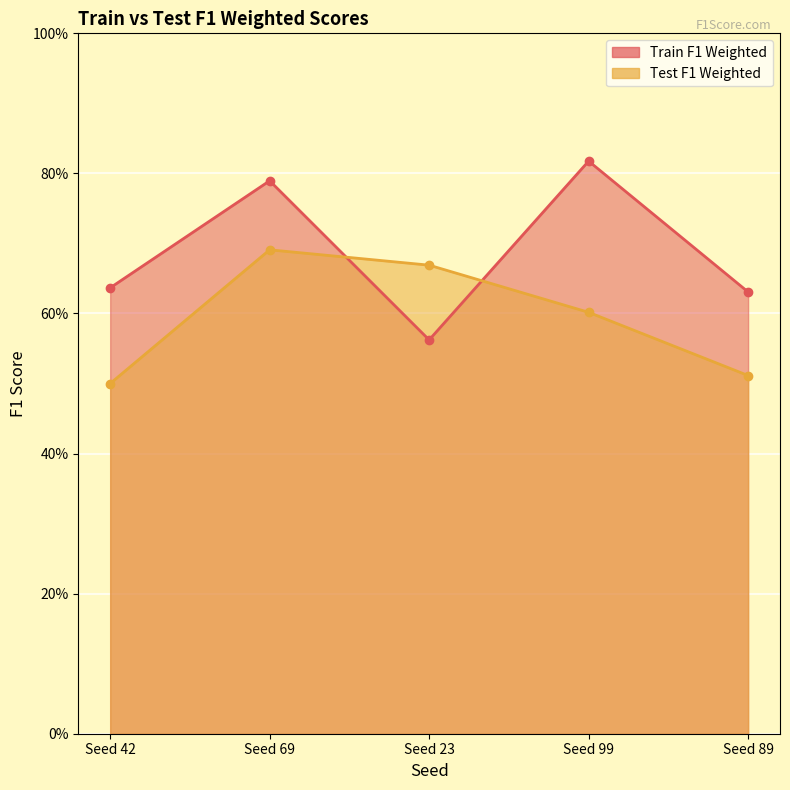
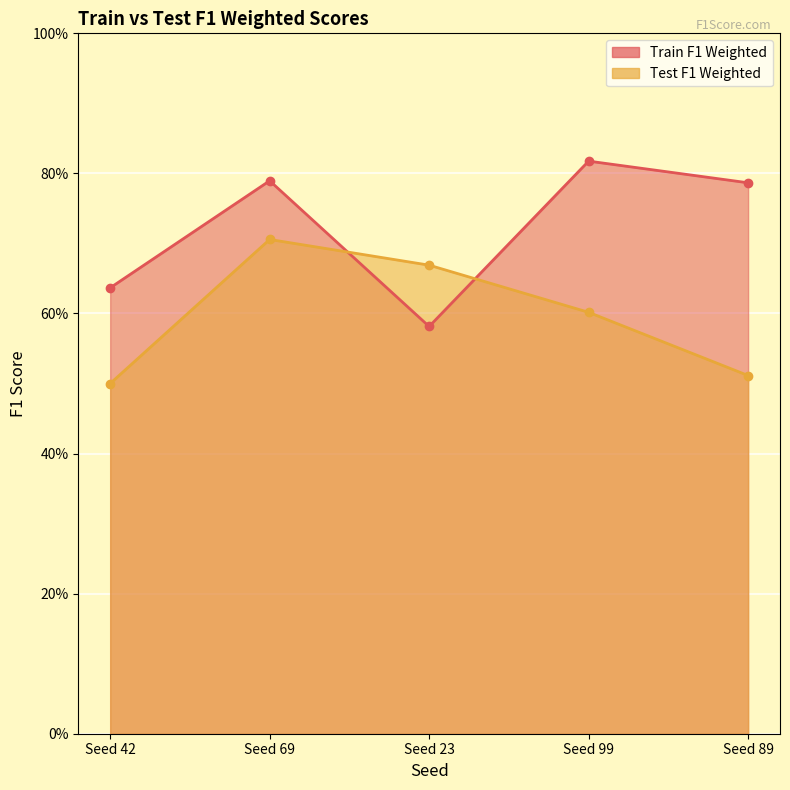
  {
    "Train F1 Weighted": {
      "Seed 42": "64%",
      "Seed 69": "79%",
-     "Seed 23": "56%",
+     "Seed 23": "58%",
      "Seed 99": "82%",
-     "Seed 89": "63%"
+     "Seed 89": "79%"
    },
    "Test F1 Weighted": {
      "Seed 42": "50%",
-     "Seed 69": "69%",
+     "Seed 69": "71%",
      "Seed 23": "67%",
      "Seed 99": "60%",
      "Seed 89": "51%"
    }
  }
